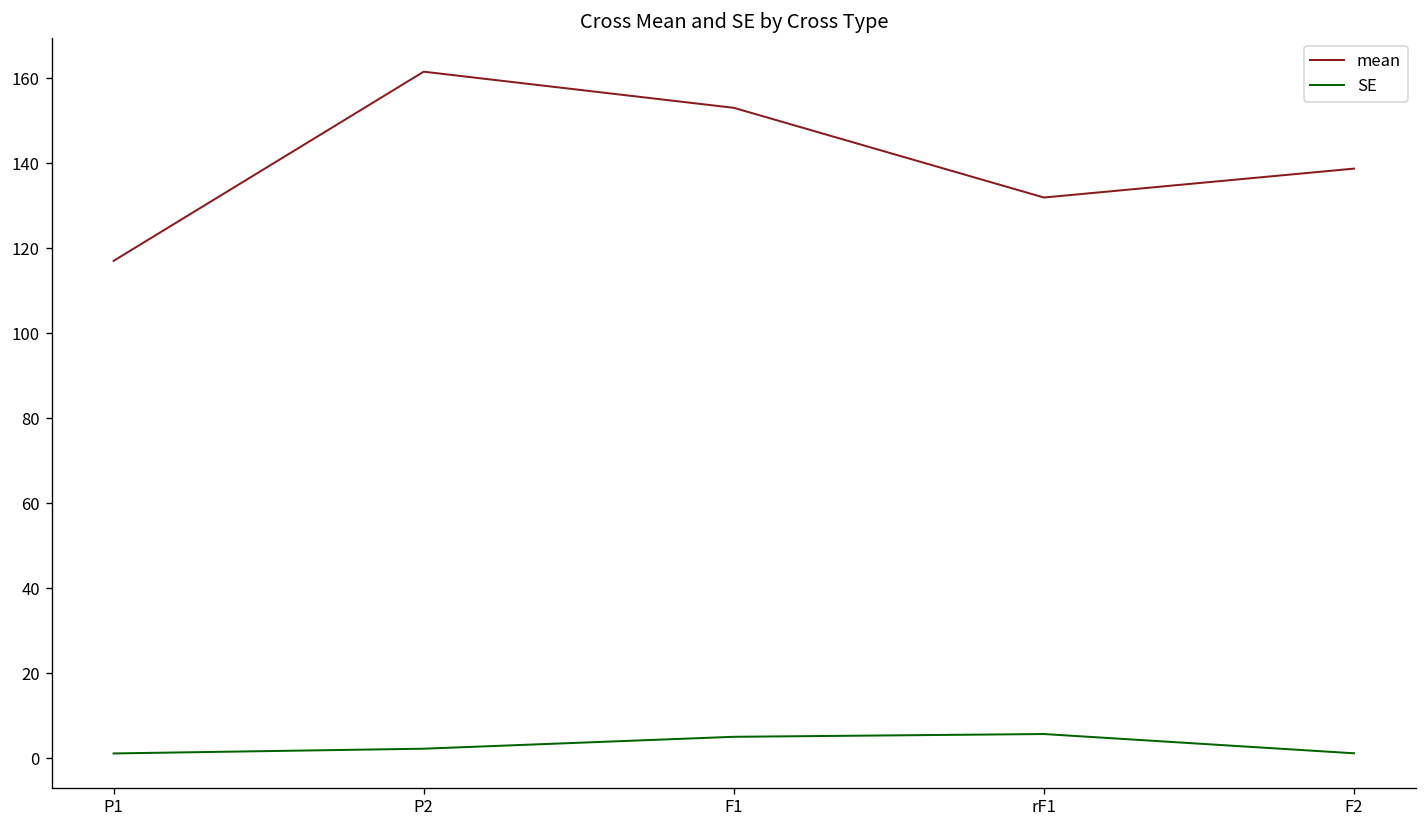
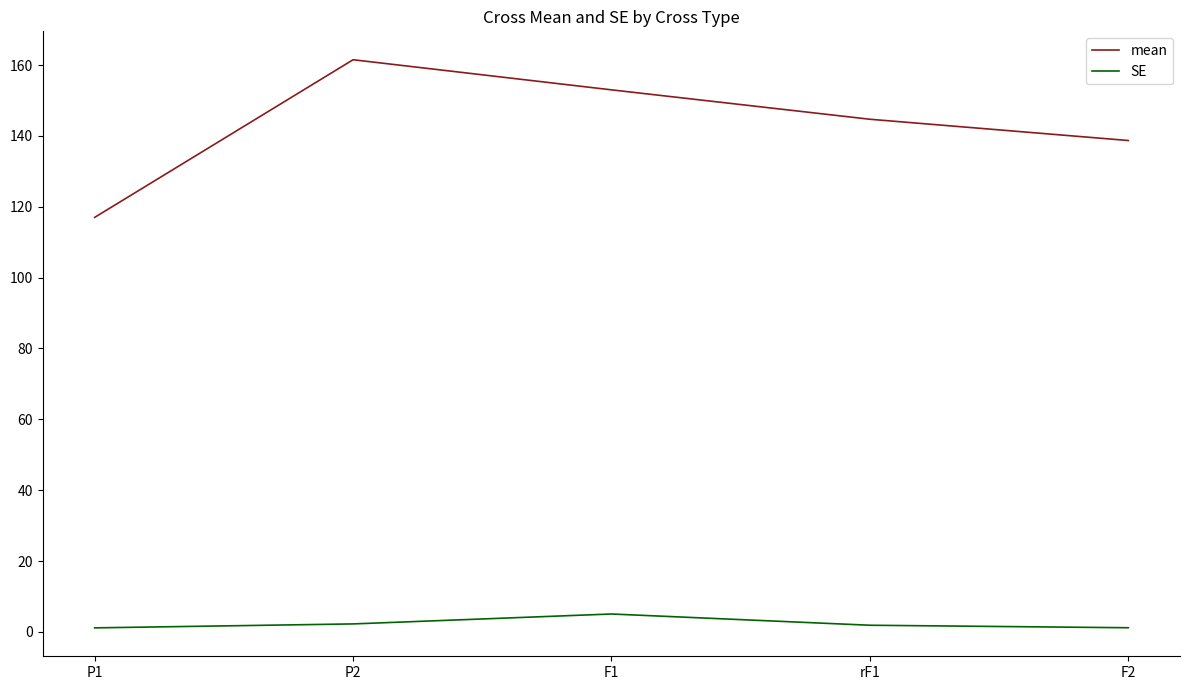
  {
    "mean": {
      "P1": 117,
      "P2": 162,
      "F1": 153,
-     "rF1": 132,
+     "rF1": 145,
      "F2": 139
    },
    "SE": {
      "P1": 1,
      "P2": 2,
      "F1": 5,
-     "rF1": 6,
+     "rF1": 2,
      "F2": 1
    }
  }
